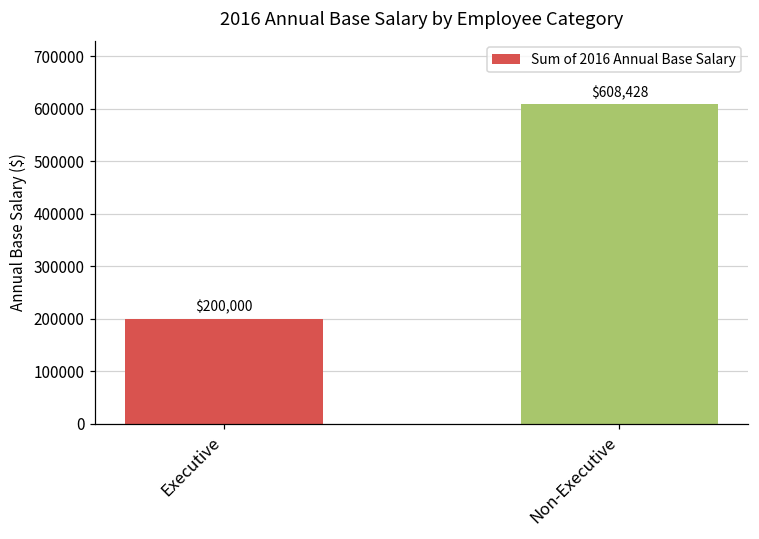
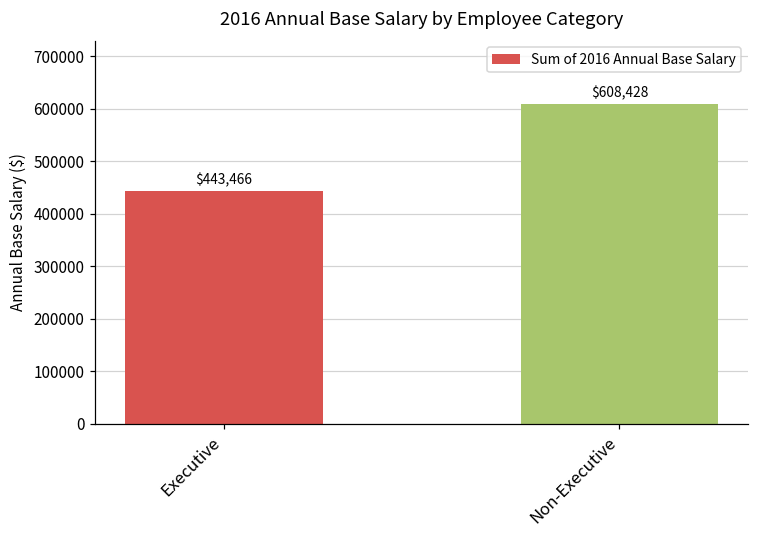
  {
-   "Executive": "$200,000",
+   "Executive": "$443,466",
    "Non-Executive": "$608,428"
  }
